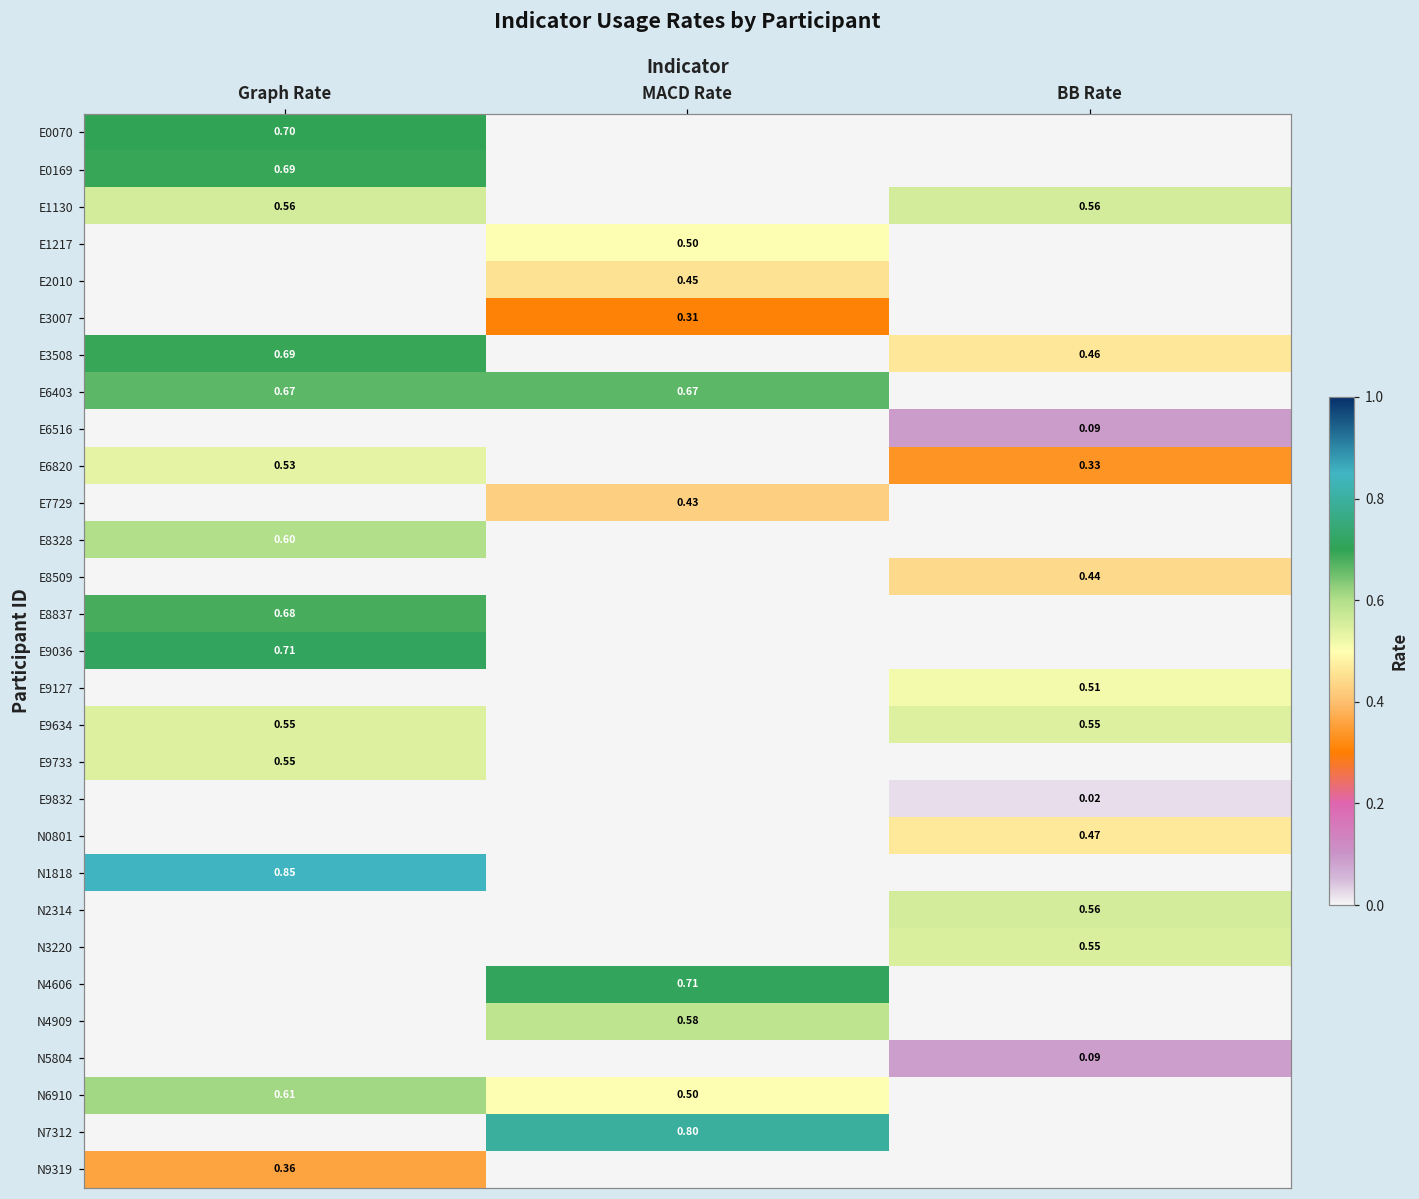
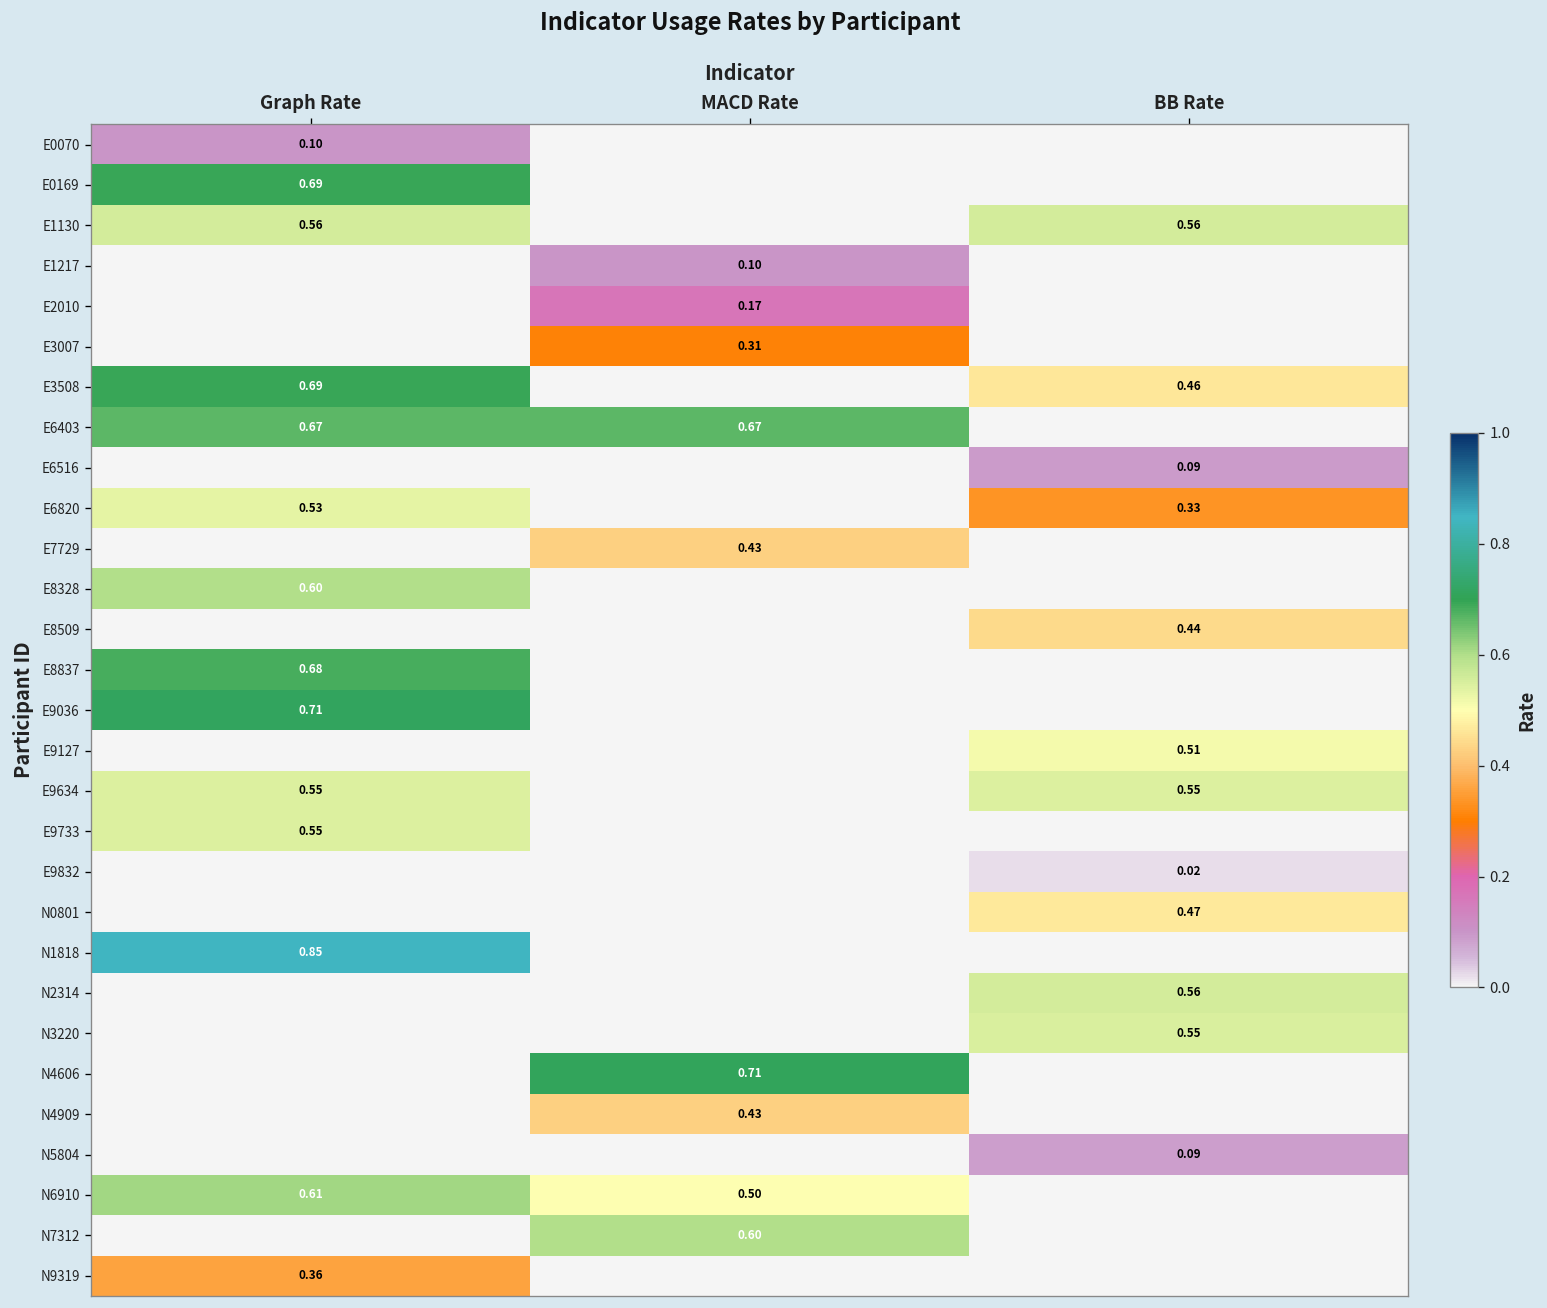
  {
    "E0070": {
-     "Graph Rate": 0.70
+     "Graph Rate": 0.10
    },
    "E0169": {
      "Graph Rate": 0.69
    },
    "E1130": {
      "Graph Rate": 0.56,
      "BB Rate": 0.56
    },
    "E1217": {
-     "MACD Rate": 0.50
+     "MACD Rate": 0.10
    },
    "E2010": {
-     "MACD Rate": 0.45
+     "MACD Rate": 0.17
    },
    "E3007": {
      "MACD Rate": 0.31
    },
    "E3508": {
      "Graph Rate": 0.69,
      "BB Rate": 0.46
    },
    "E6403": {
      "Graph Rate": 0.67,
      "MACD Rate": 0.67
    },
    "E6516": {
      "BB Rate": 0.09
    },
    "E6820": {
      "Graph Rate": 0.53,
      "BB Rate": 0.33
    },
    "E7729": {
      "MACD Rate": 0.43
    },
    "E8328": {
      "Graph Rate": 0.60
    },
    "E8509": {
      "BB Rate": 0.44
    },
    "E8837": {
      "Graph Rate": 0.68
    },
    "E9036": {
      "Graph Rate": 0.71
    },
    "E9127": {
      "BB Rate": 0.51
    },
    "E9634": {
      "Graph Rate": 0.55,
      "BB Rate": 0.55
    },
    "E9733": {
      "Graph Rate": 0.55
    },
    "E9832": {
      "BB Rate": 0.02
    },
    "N0801": {
      "BB Rate": 0.47
    },
    "N1818": {
      "Graph Rate": 0.85
    },
    "N2314": {
      "BB Rate": 0.56
    },
    "N3220": {
      "BB Rate": 0.55
    },
    "N4606": {
      "MACD Rate": 0.71
    },
    "N4909": {
-     "MACD Rate": 0.58
+     "MACD Rate": 0.43
    },
    "N5804": {
      "BB Rate": 0.09
    },
    "N6910": {
      "Graph Rate": 0.61,
      "MACD Rate": 0.50
    },
    "N7312": {
-     "MACD Rate": 0.80
+     "MACD Rate": 0.60
    },
    "N9319": {
      "Graph Rate": 0.36
    }
  }
